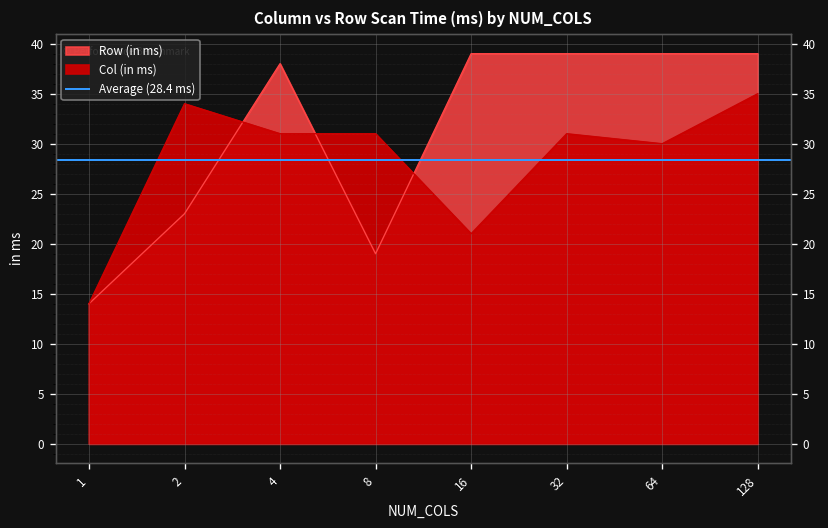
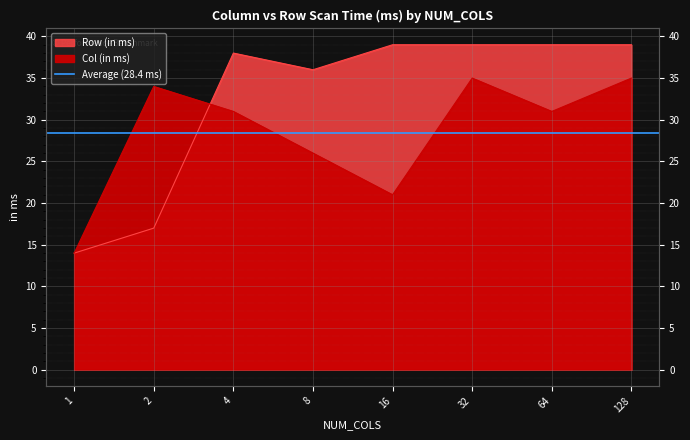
  {
    "Row (in ms)": {
-     "2": 23,
+     "2": 17,
      "4": 38,
-     "8": 19,
+     "8": 36,
      "16": 39,
      "32": 39,
      "64": 39,
      "128": 39
    },
    "Col (in ms)": {
      "2": 34,
      "4": 31,
-     "8": 31,
+     "8": 26,
      "16": 21,
-     "32": 31,
-     "64": 30,
+     "32": 35,
+     "64": 31,
      "128": 35
    }
  }
